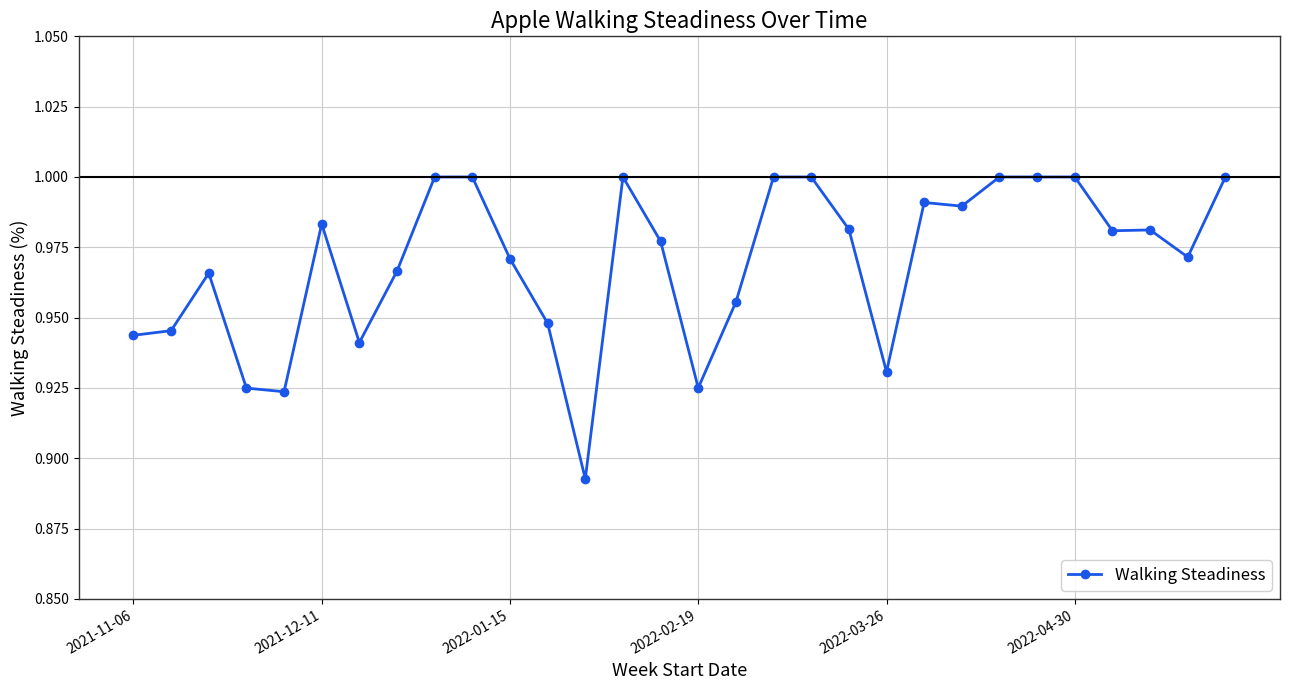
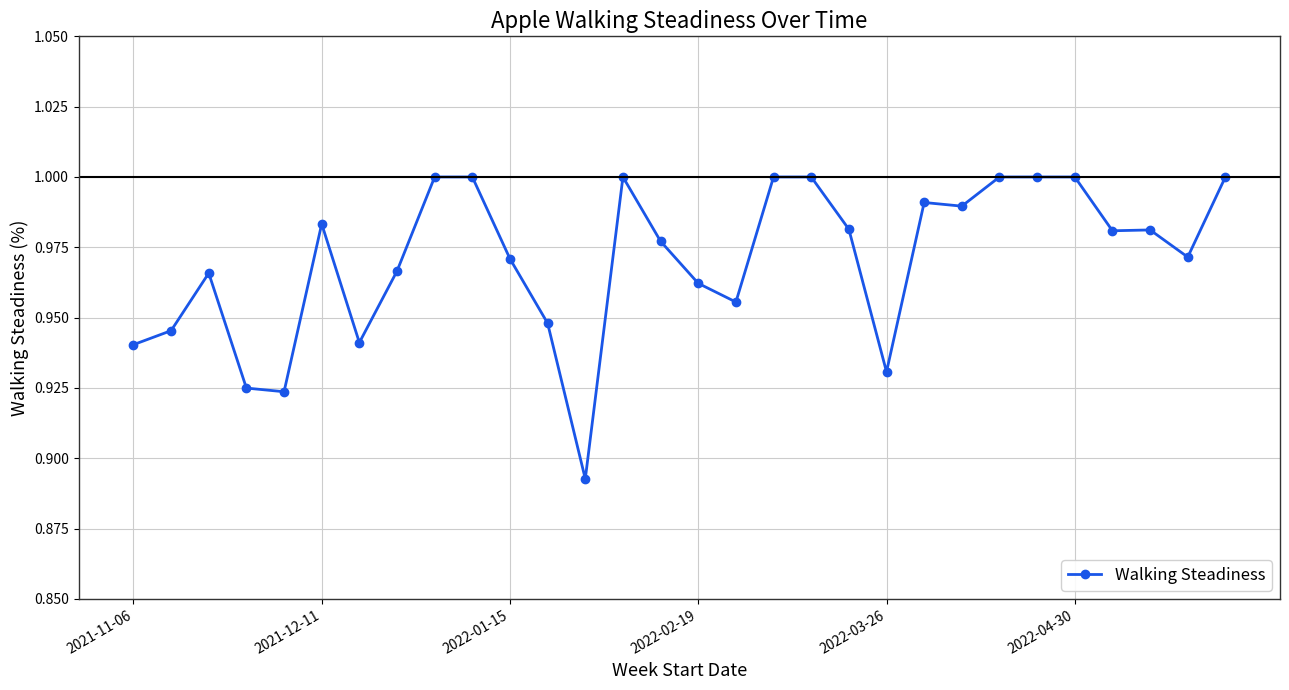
  {
-   "2021-11-06": 0.944,
+   "2021-11-06": 0.940,
    "2021-12-11": 0.983,
    "2022-01-15": 0.971,
-   "2022-02-19": 0.925,
+   "2022-02-19": 0.962,
    "2022-03-26": 0.931,
    "2022-04-30": 1.000
  }
